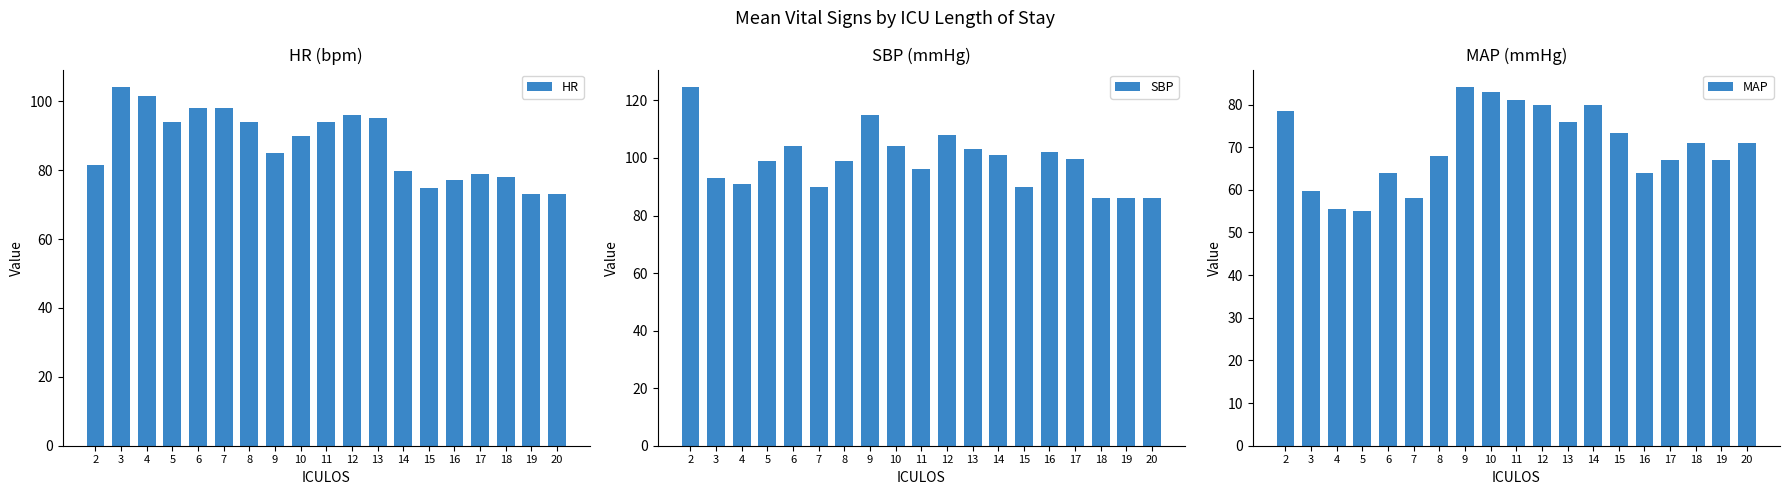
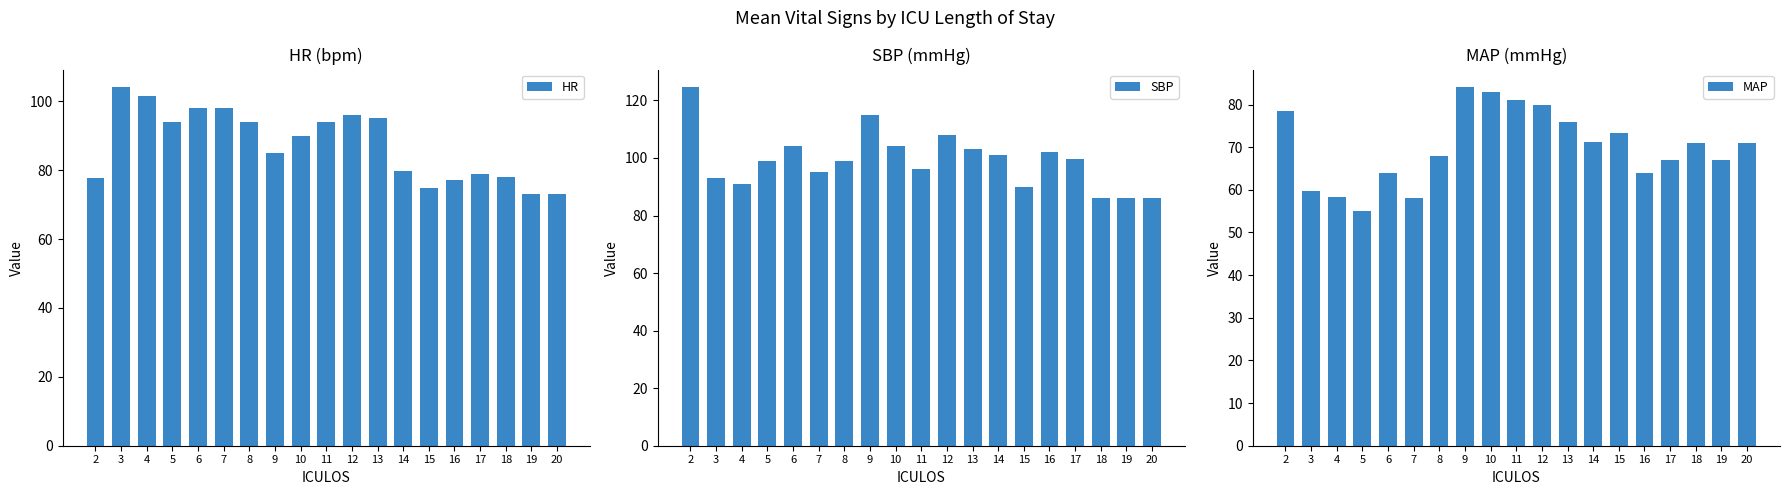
  {
    "HR (bpm)": {
-     "2": 82,
+     "2": 78,
      "3": 104,
      "4": 102,
      "5": 94,
      "6": 98,
      "7": 98,
      "8": 94,
      "9": 85,
      "10": 90,
      "11": 94,
      "12": 96,
      "13": 95,
      "14": 80,
      "15": 75,
      "16": 77,
      "17": 79,
      "18": 78,
      "19": 73,
      "20": 73
    },
    "SBP (mmHg)": {
      "2": 125,
      "3": 93,
      "4": 91,
      "5": 99,
      "6": 104,
-     "7": 90,
+     "7": 95,
      "8": 99,
      "9": 115,
      "10": 104,
      "11": 96,
      "12": 108,
      "13": 103,
      "14": 101,
      "15": 90,
      "16": 102,
      "17": 100,
      "18": 86,
      "19": 86,
      "20": 86
    },
    "MAP (mmHg)": {
      "2": 79,
      "3": 60,
-     "4": 56,
+     "4": 58,
      "5": 55,
      "6": 64,
      "7": 58,
      "8": 68,
      "9": 84,
      "10": 83,
      "11": 81,
      "12": 80,
      "13": 76,
-     "14": 80,
+     "14": 71,
      "15": 73,
      "16": 64,
      "17": 67,
      "18": 71,
      "19": 67,
      "20": 71
    }
  }
